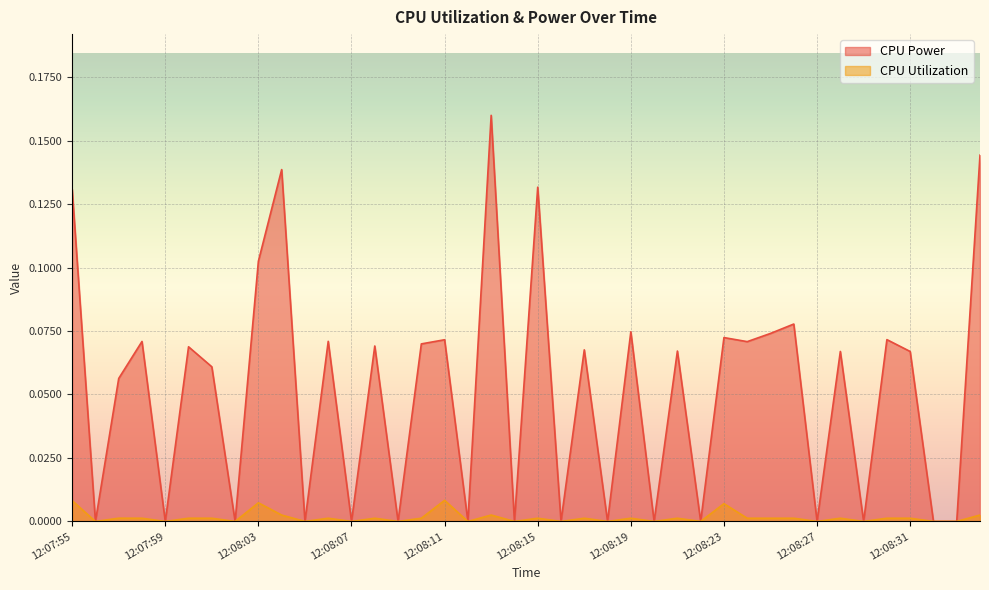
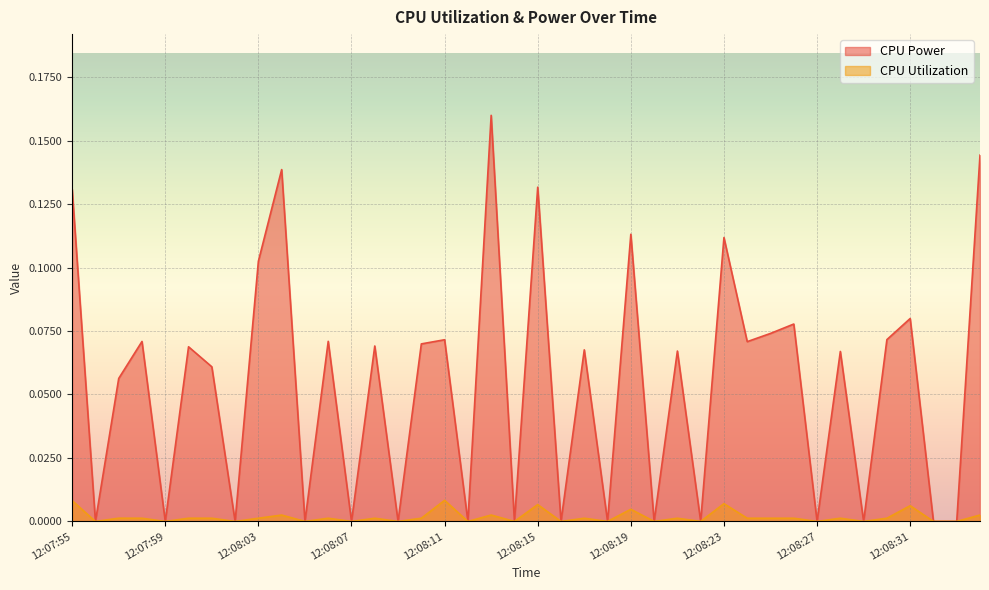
  {
    "CPU Power": {
      "12:07:55": 0.131,
      "12:08:03": 0.102,
      "12:08:11": 0.072,
      "12:08:15": 0.132,
-     "12:08:19": 0.075,
-     "12:08:23": 0.072,
-     "12:08:31": 0.067
+     "12:08:19": 0.113,
+     "12:08:23": 0.112,
+     "12:08:31": 0.080
    },
    "CPU Utilization": {
      "12:07:55": 0.008,
-     "12:08:03": 0.007,
+     "12:08:03": 0.001,
      "12:08:11": 0.008,
-     "12:08:15": 0.001,
-     "12:08:19": 0.001,
+     "12:08:15": 0.007,
+     "12:08:19": 0.005,
      "12:08:23": 0.007,
-     "12:08:31": 0.001
+     "12:08:31": 0.006
    }
  }
